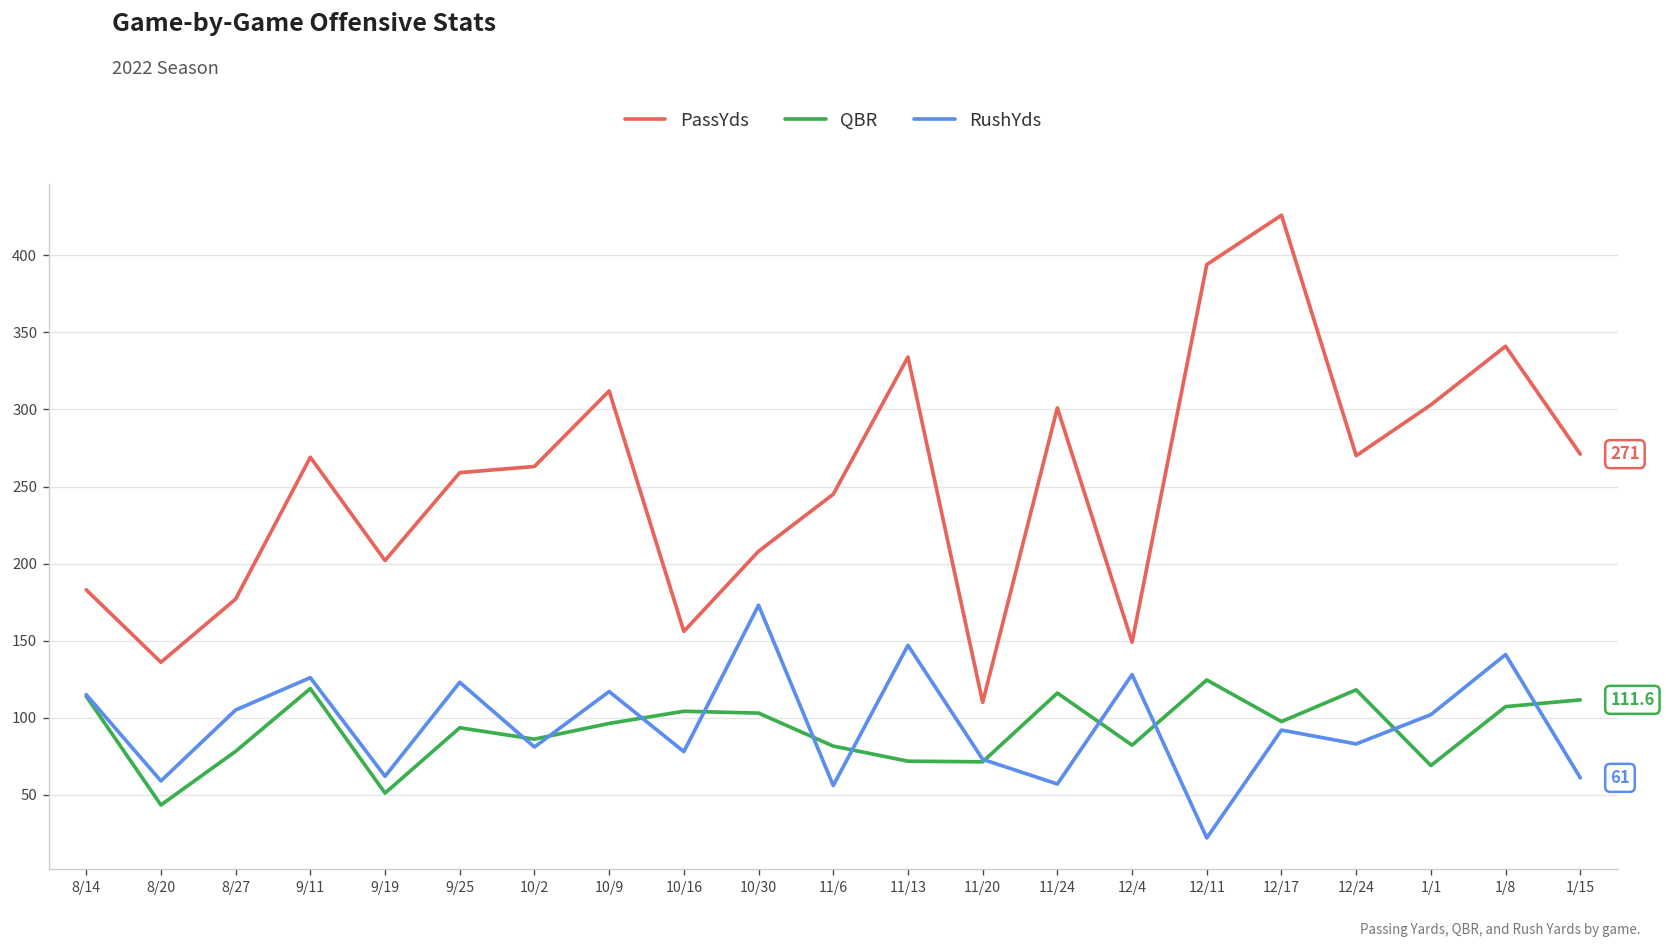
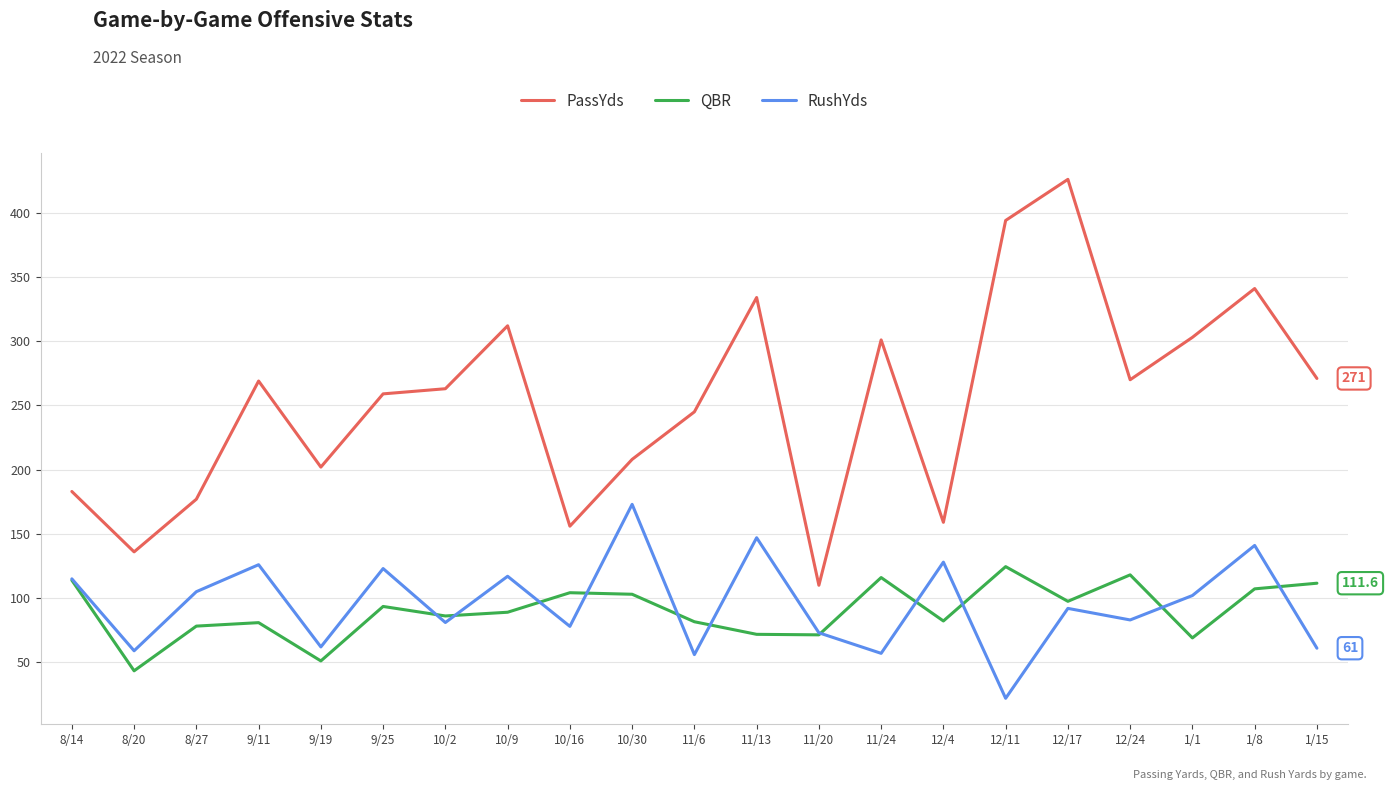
  {
    "PassYds": {
      "8/14": 183,
      "8/20": 136,
      "8/27": 177,
      "9/11": 269,
      "9/19": 202,
      "9/25": 259,
      "10/2": 263,
      "10/9": 312,
      "10/16": 156,
      "10/30": 208,
      "11/6": 245,
      "11/13": 334,
      "11/20": 110,
      "11/24": 301,
-     "12/4": 149,
+     "12/4": 159,
      "12/11": 394,
      "12/17": 426,
      "12/24": 270,
      "1/1": 303,
      "1/8": 341
    },
    "QBR": {
      "8/20": 43,
      "8/27": 78,
-     "9/11": 119,
+     "9/11": 81,
      "9/19": 51,
      "9/25": 94,
      "10/2": 86,
-     "10/9": 96,
+     "10/9": 89,
      "10/16": 104,
      "10/30": 103,
      "11/6": 82,
      "11/13": 72,
      "11/24": 116,
      "12/4": 82,
      "12/11": 125,
      "12/17": 98,
      "12/24": 118,
      "1/1": 69,
      "1/8": 107
    },
    "RushYds": {
      "8/20": 59,
      "8/27": 105,
      "9/11": 126,
      "9/19": 62,
      "9/25": 123,
      "10/2": 81,
      "10/9": 117,
      "10/16": 78,
      "10/30": 173,
      "11/6": 56,
      "11/13": 147,
      "11/24": 57,
      "12/4": 128,
      "12/11": 22,
      "12/17": 92,
      "12/24": 83,
      "1/1": 102,
      "1/8": 141
    }
  }
